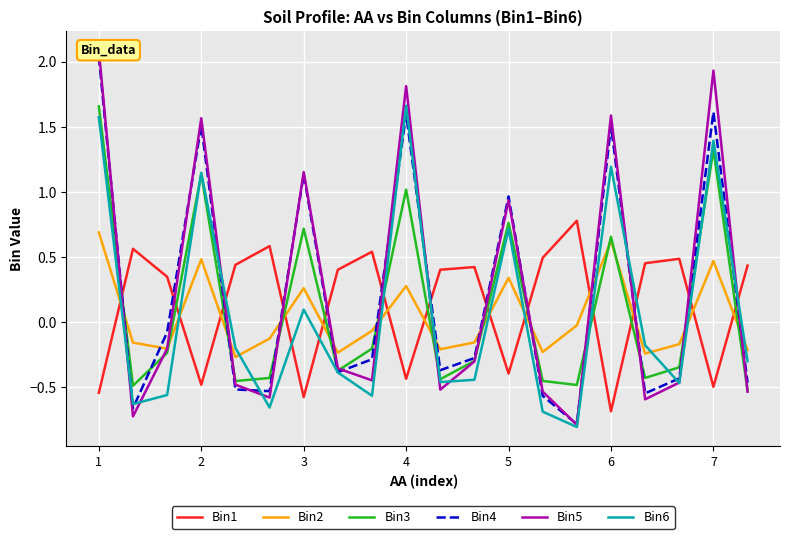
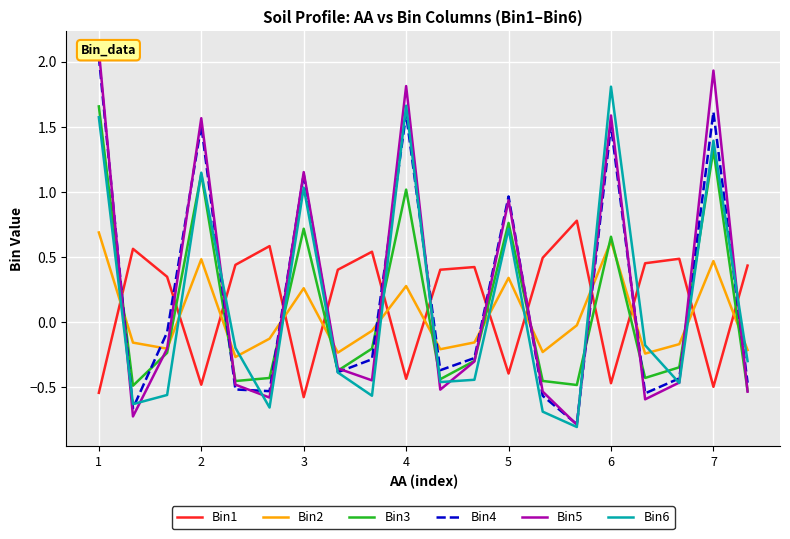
  {
    "Bin1": {
      "3": -0.57,
-     "6": -0.68
+     "6": -0.47
    },
    "Bin2": {
      "3": 0.26,
      "6": 0.62
    },
    "Bin3": {
      "3": 0.72,
      "6": 0.66
    },
    "Bin4": {
      "6": 1.51
    },
    "Bin5": {
      "6": 1.59
    },
    "Bin6": {
-     "3": 0.10,
-     "6": 1.19
+     "3": 1.03,
+     "6": 1.81
    }
  }
